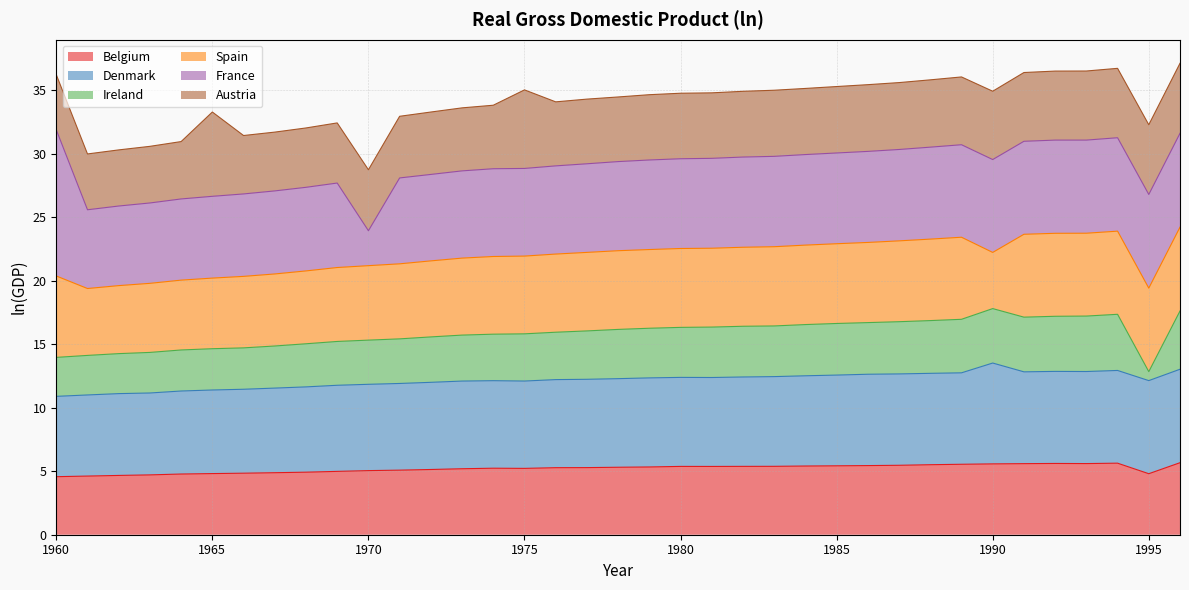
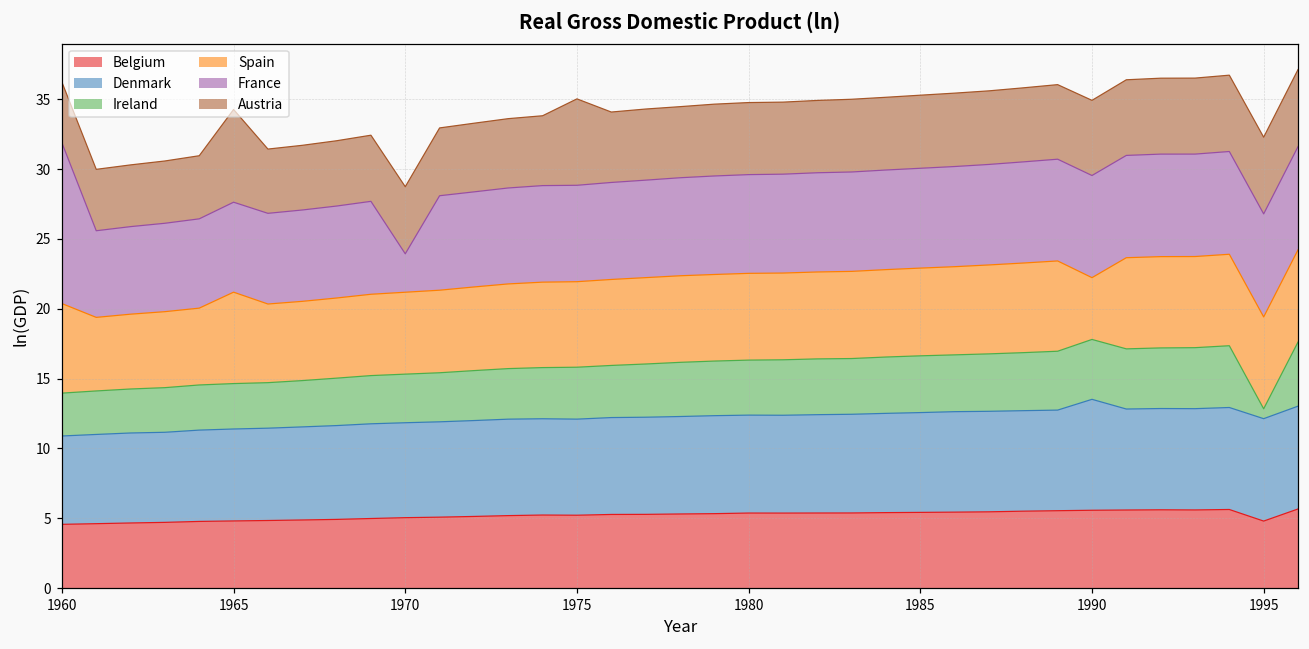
  {
    "Belgium": {
      "1960": 4.6,
      "1965": 4.8,
      "1970": 5.0,
      "1975": 5.2,
      "1980": 5.4,
      "1985": 5.4,
      "1990": 5.6,
      "1995": 4.8
    },
    "Denmark": {
      "1960": 6.3,
      "1965": 6.6,
      "1970": 6.8,
      "1975": 6.9,
      "1980": 7.0,
      "1985": 7.1,
      "1990": 7.9,
      "1995": 7.3
    },
    "Ireland": {
      "1960": 3.1,
      "1965": 3.3,
      "1970": 3.5,
      "1975": 3.7,
      "1980": 3.9,
      "1985": 4.1,
      "1990": 4.3,
      "1995": 0.7
    },
    "Spain": {
      "1960": 6.4,
-     "1965": 5.6,
+     "1965": 6.5,
      "1970": 5.9,
      "1975": 6.1,
      "1980": 6.2,
      "1985": 6.3,
      "1990": 4.4,
      "1995": 6.6
    },
    "France": {
      "1960": 11.5,
      "1965": 6.4,
      "1970": 2.7,
      "1975": 6.9,
      "1980": 7.1,
      "1985": 7.1,
      "1990": 7.3,
      "1995": 7.4
    },
    "Austria": {
      "1960": 4.3,
      "1970": 4.8,
      "1975": 6.2,
      "1980": 5.2,
      "1985": 5.2,
      "1990": 5.4,
      "1995": 5.5
    }
  }
